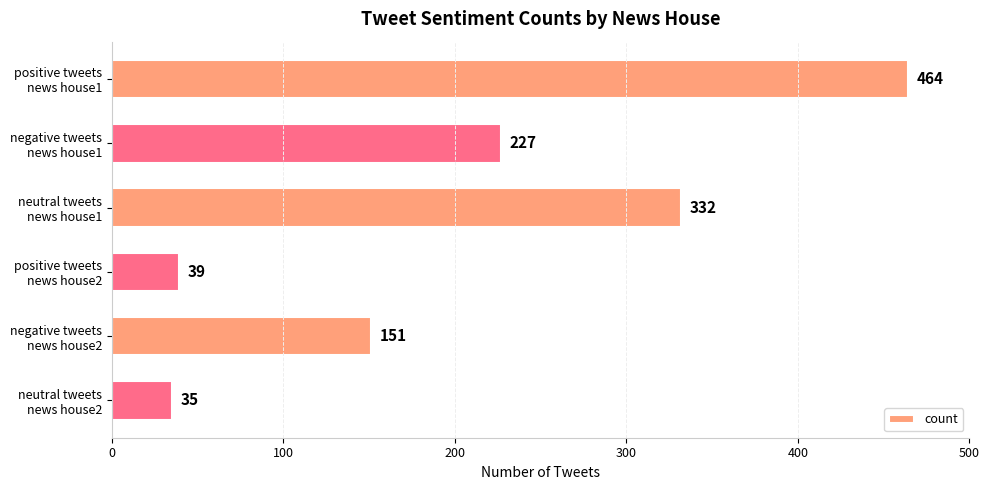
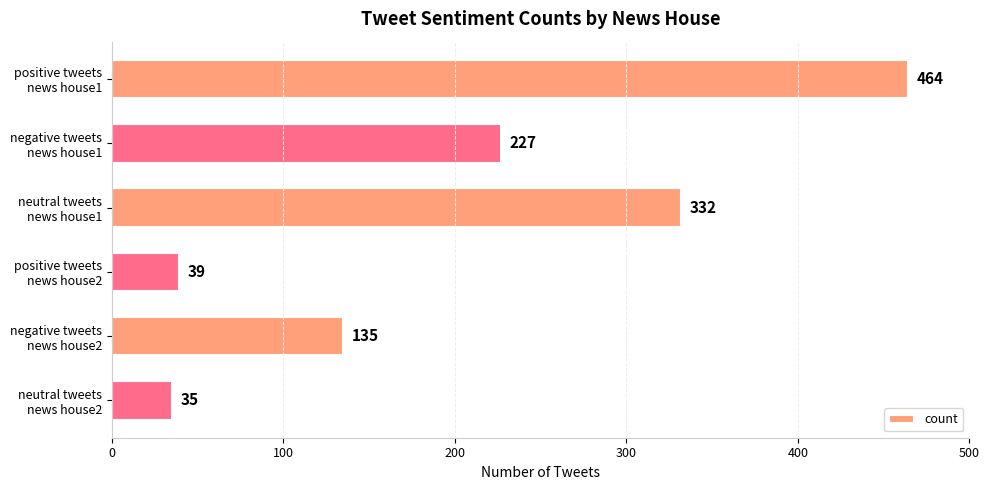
  {
    "positive tweets news house1": 464,
    "negative tweets news house1": 227,
    "neutral tweets news house1": 332,
    "positive tweets news house2": 39,
-   "negative tweets news house2": 151,
+   "negative tweets news house2": 135,
    "neutral tweets news house2": 35
  }
